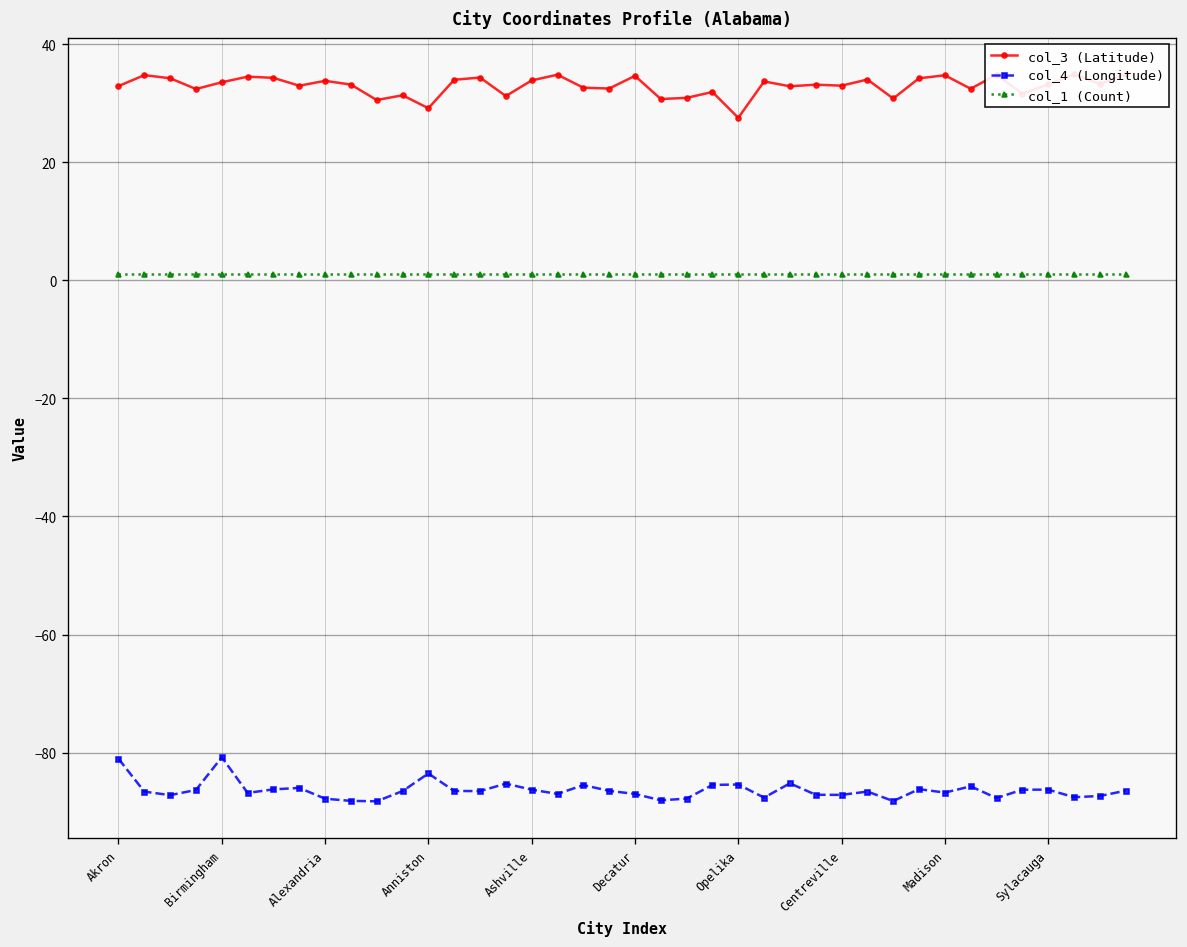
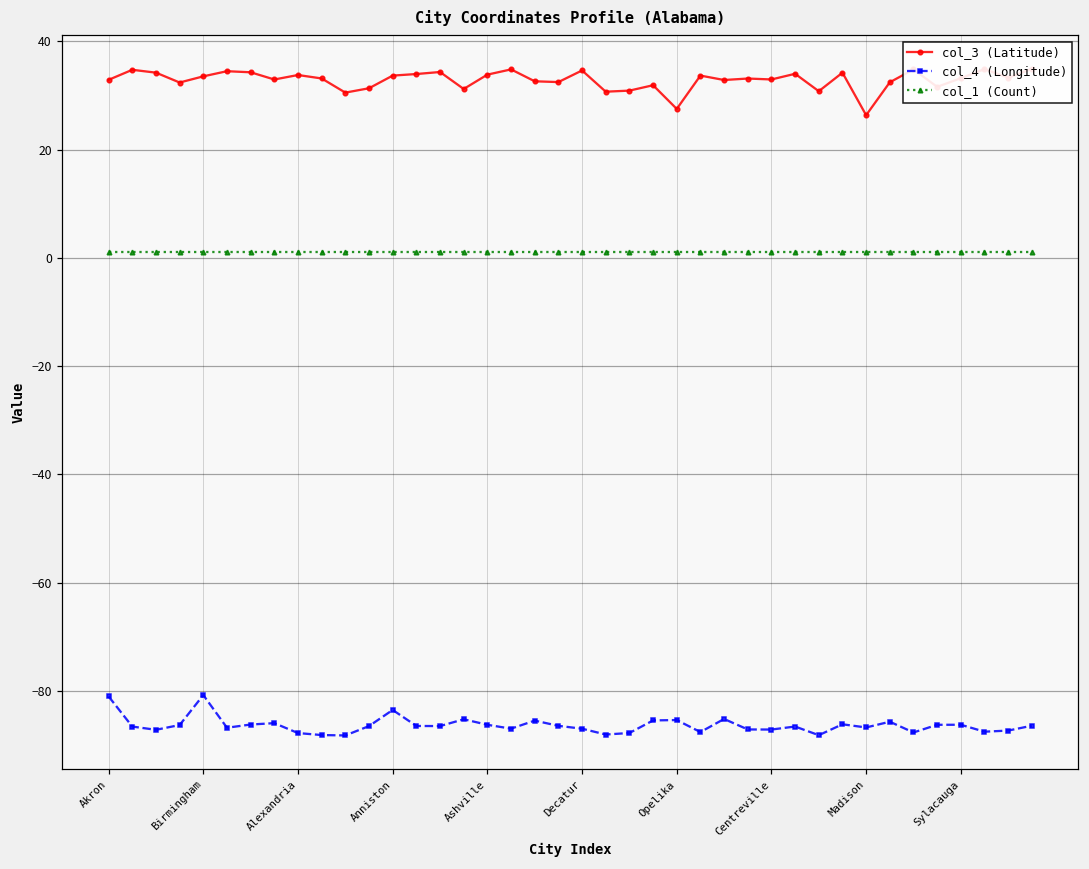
  {
    "col_3 (Latitude)": {
      "Akron": 33,
      "Birmingham": 34,
      "Alexandria": 34,
-     "Anniston": 29,
+     "Anniston": 34,
      "Ashville": 34,
      "Decatur": 35,
      "Opelika": 28,
      "Centreville": 33,
-     "Madison": 35
+     "Madison": 26
    },
    "col_4 (Longitude)": {
      "Akron": -81,
      "Birmingham": -81,
      "Alexandria": -88,
      "Anniston": -84,
      "Ashville": -86,
      "Decatur": -87,
      "Opelika": -85,
      "Centreville": -87,
      "Madison": -87,
      "Sylacauga": -86
    },
    "col_1 (Count)": {
      "Akron": 1,
      "Birmingham": 1,
      "Alexandria": 1,
      "Anniston": 1,
      "Ashville": 1,
      "Decatur": 1,
      "Opelika": 1,
      "Centreville": 1,
      "Madison": 1,
      "Sylacauga": 1
    }
  }
